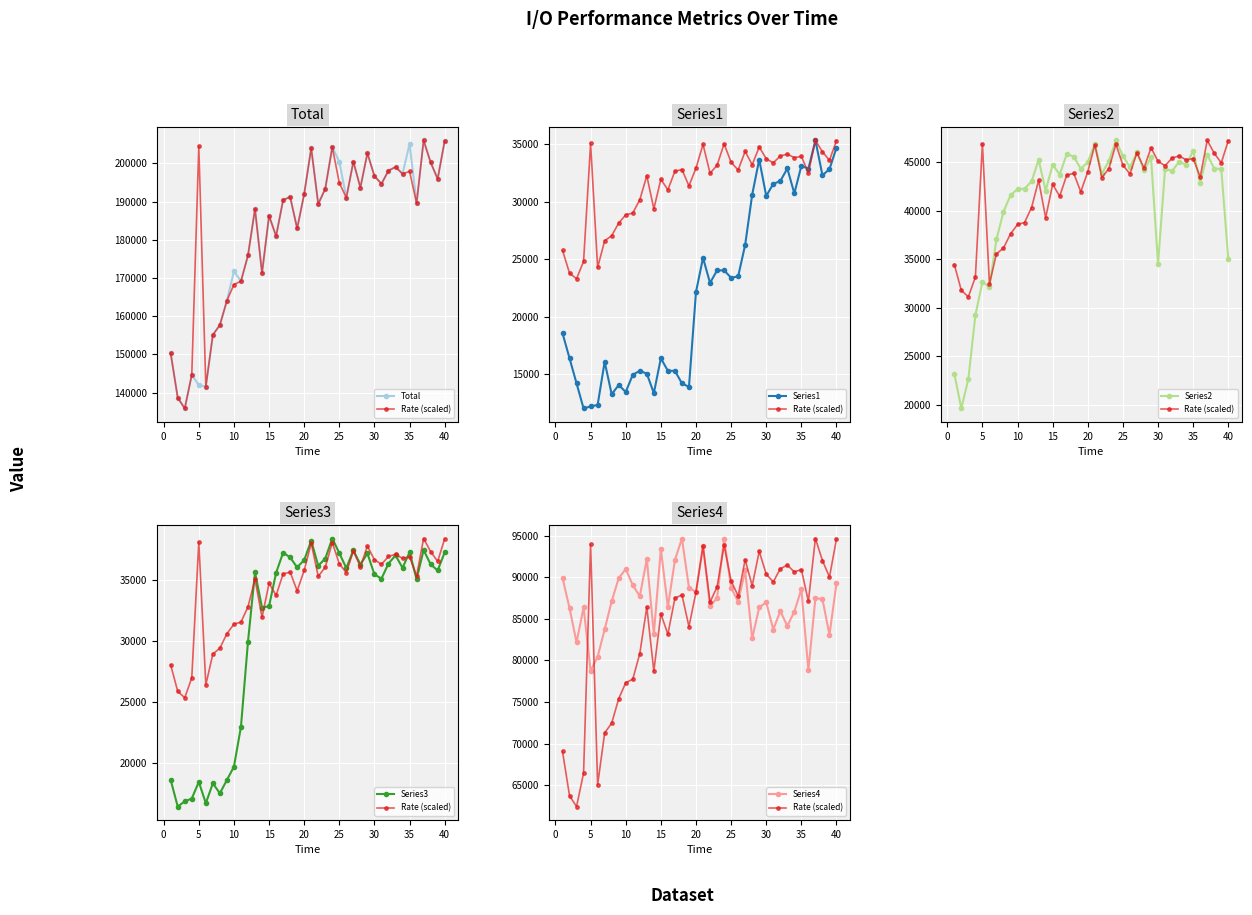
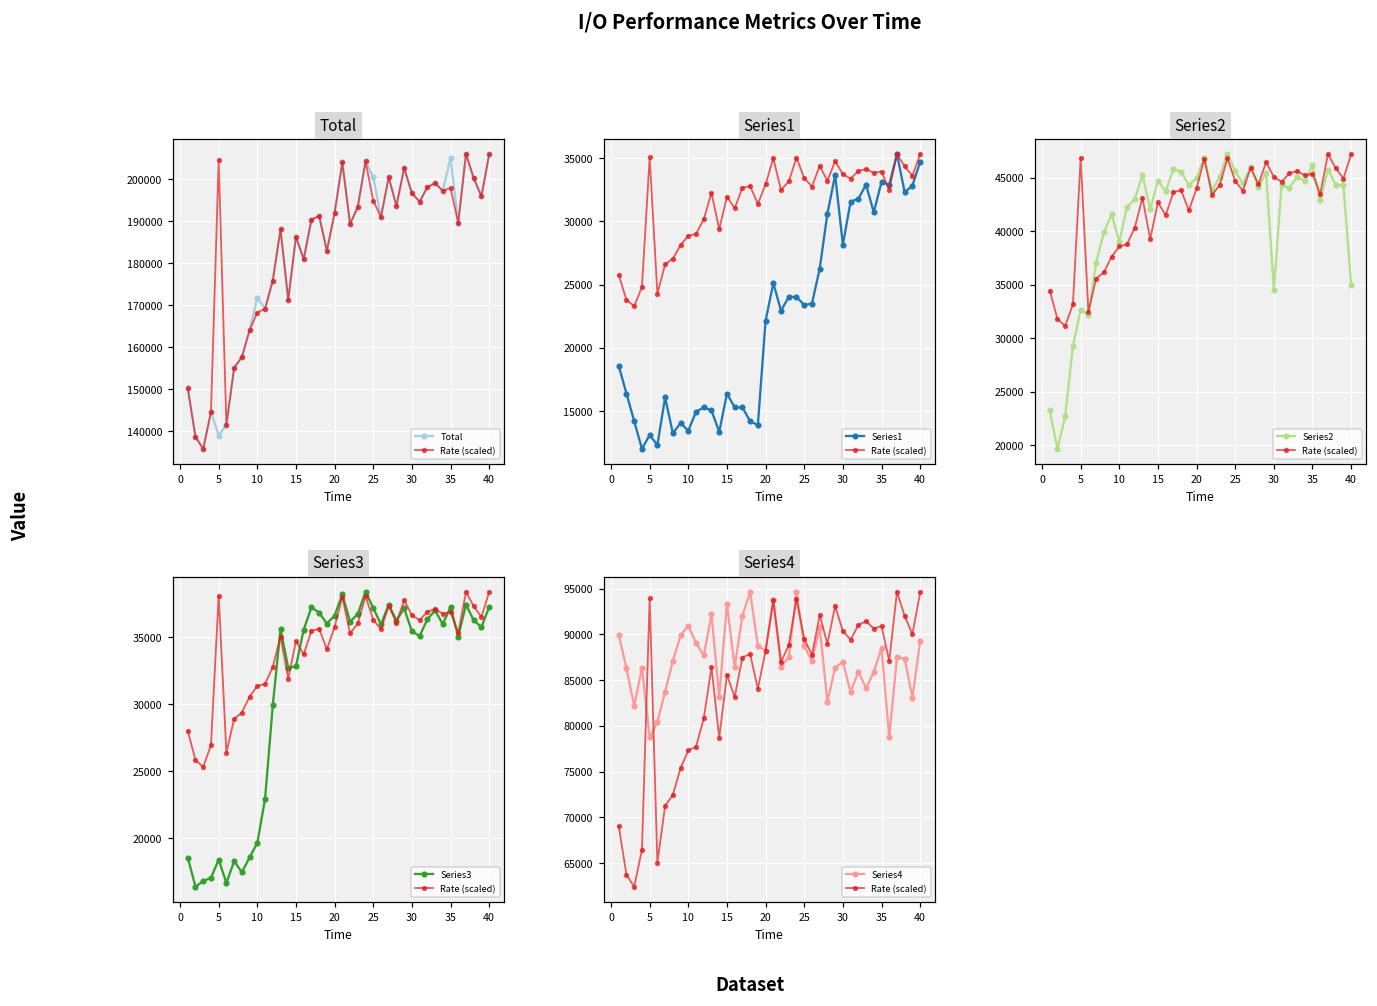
  {
    "Total": {
      "Total": {
-       "5": 142000,
+       "5": 139000,
        "10": 172000,
        "25": 200000,
        "35": 205000
      },
      "Rate (scaled)": {
        "5": 205000,
        "10": 168000,
        "25": 195000,
        "35": 198000
      }
    },
    "Series1": {
      "Series1": {
-       "5": 12200,
+       "5": 13100,
        "10": 13500,
        "15": 16400,
        "20": 22100,
        "25": 23400,
-       "30": 30500,
+       "30": 28200,
        "35": 33100,
        "40": 34700
      },
      "Rate (scaled)": {
        "5": 35100,
        "10": 28900,
        "15": 32000,
        "20": 32900,
        "25": 33400,
        "30": 33700,
        "35": 33900,
        "40": 35300
      }
    },
    "Series2": {
      "Series2": {
        "5": 33000,
-       "10": 42000,
+       "10": 39000,
        "15": 45000,
        "20": 45000,
        "25": 46000,
        "30": 35000,
        "35": 46000,
        "40": 35000
      },
      "Rate (scaled)": {
        "5": 47000,
        "10": 39000,
        "15": 43000,
        "20": 44000,
        "25": 45000,
        "30": 45000,
        "35": 45000,
        "40": 47000
      }
    },
    "Series3": {
      "Series3": {
        "5": 18400,
        "10": 19700,
        "15": 32800,
        "20": 36600,
        "25": 37200,
        "30": 35500,
        "35": 37300,
        "40": 37300
      },
      "Rate (scaled)": {
        "5": 38100,
        "10": 31400,
        "15": 34700,
        "20": 35800,
        "25": 36300,
        "30": 36700,
        "35": 36900,
        "40": 38400
      }
    },
    "Series4": {
      "Series4": {
        "5": 79000,
        "10": 91000,
        "15": 93000,
        "25": 89000,
        "30": 87000,
        "35": 89000,
        "40": 89000
      },
      "Rate (scaled)": {
        "5": 94000,
        "10": 77000,
        "15": 86000,
        "25": 90000,
        "30": 90000,
        "35": 91000,
        "40": 95000
      }
    }
  }
